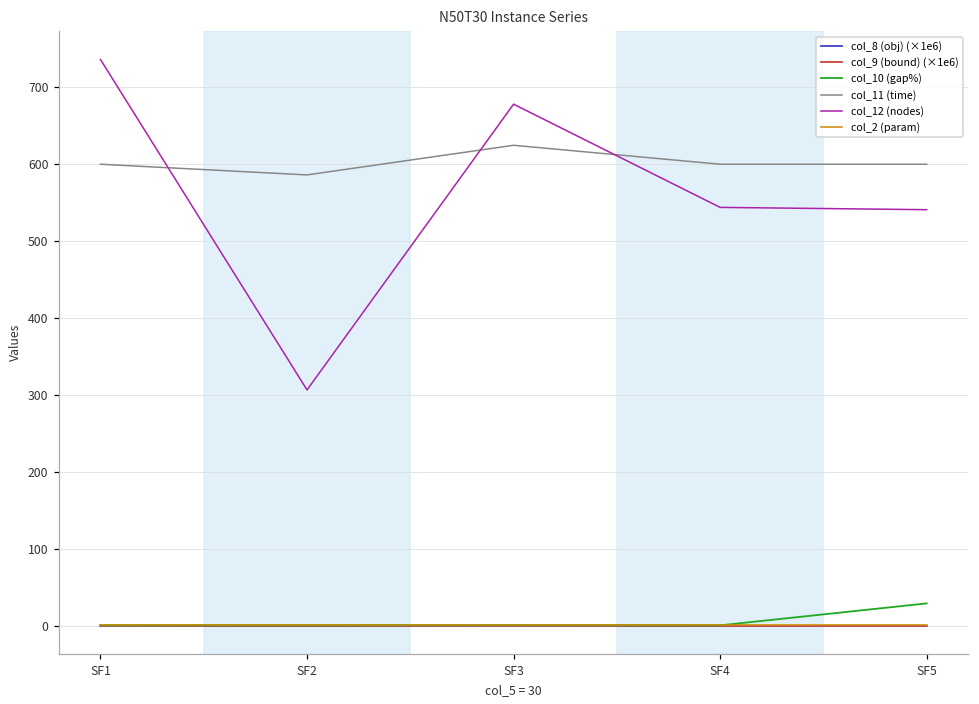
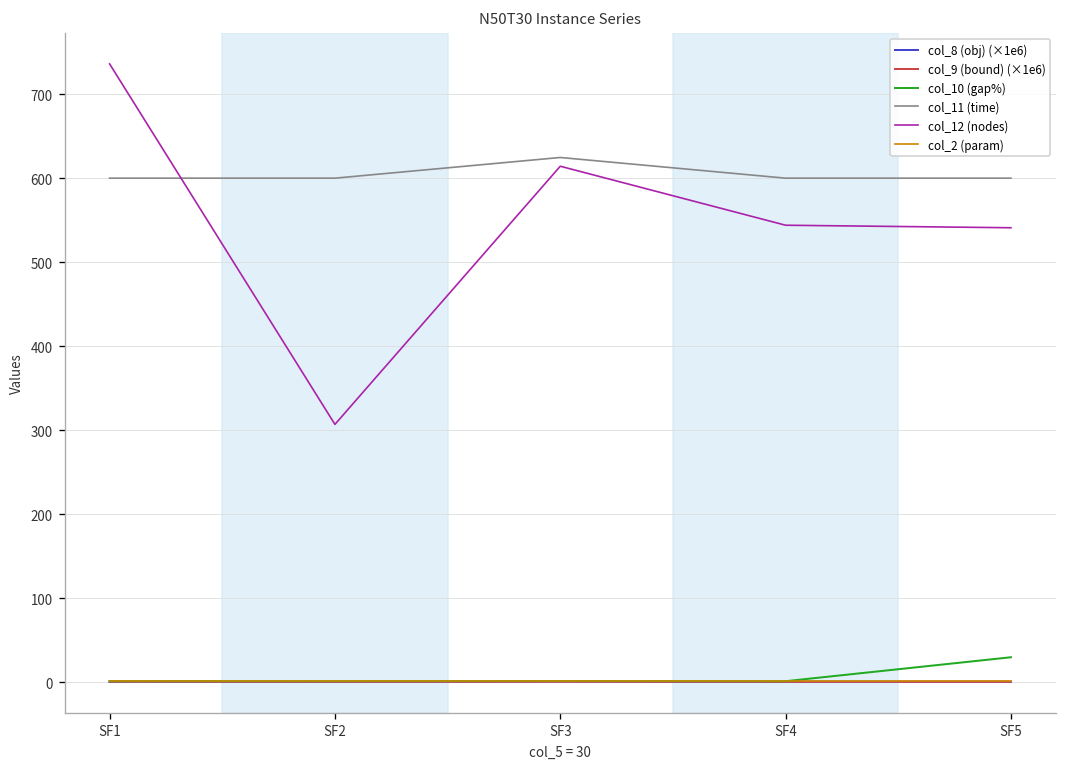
  {
    "col_10 (gap%)": {
      "SF5": 30
    },
    "col_11 (time)": {
      "SF1": 600,
-     "SF2": 590,
+     "SF2": 600,
      "SF3": 620,
      "SF4": 600,
      "SF5": 600
    },
    "col_12 (nodes)": {
      "SF1": 740,
      "SF2": 310,
-     "SF3": 680,
+     "SF3": 610,
      "SF4": 540,
      "SF5": 540
    }
  }
